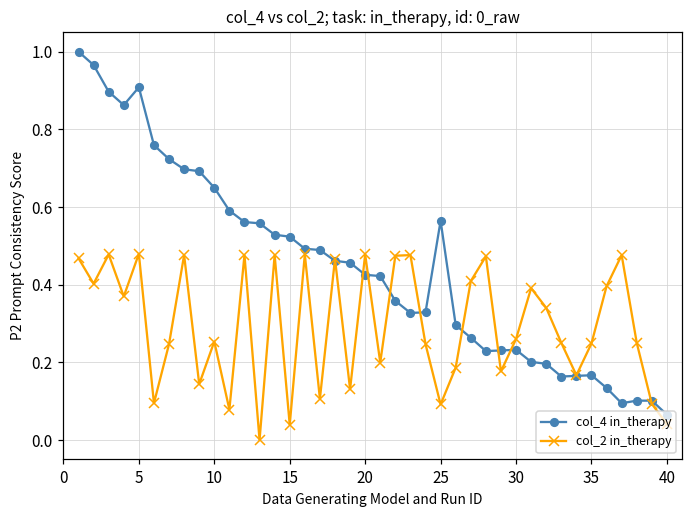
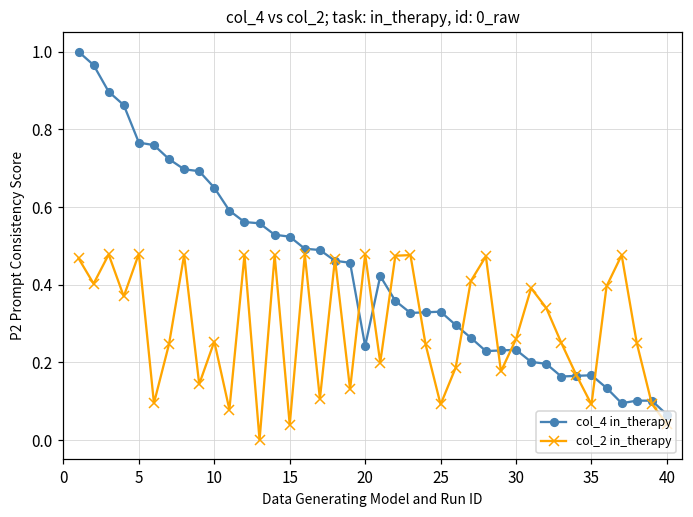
  {
    "col_4 in_therapy": {
-     "5": 0.91,
+     "5": 0.77,
      "10": 0.65,
      "15": 0.52,
-     "20": 0.43,
-     "25": 0.56,
+     "20": 0.24,
+     "25": 0.33,
      "30": 0.23,
      "35": 0.17,
      "40": 0.07
    },
    "col_2 in_therapy": {
      "5": 0.48,
      "10": 0.25,
      "15": 0.04,
      "20": 0.48,
      "25": 0.09,
      "30": 0.26,
-     "35": 0.25
+     "35": 0.09
    }
  }
